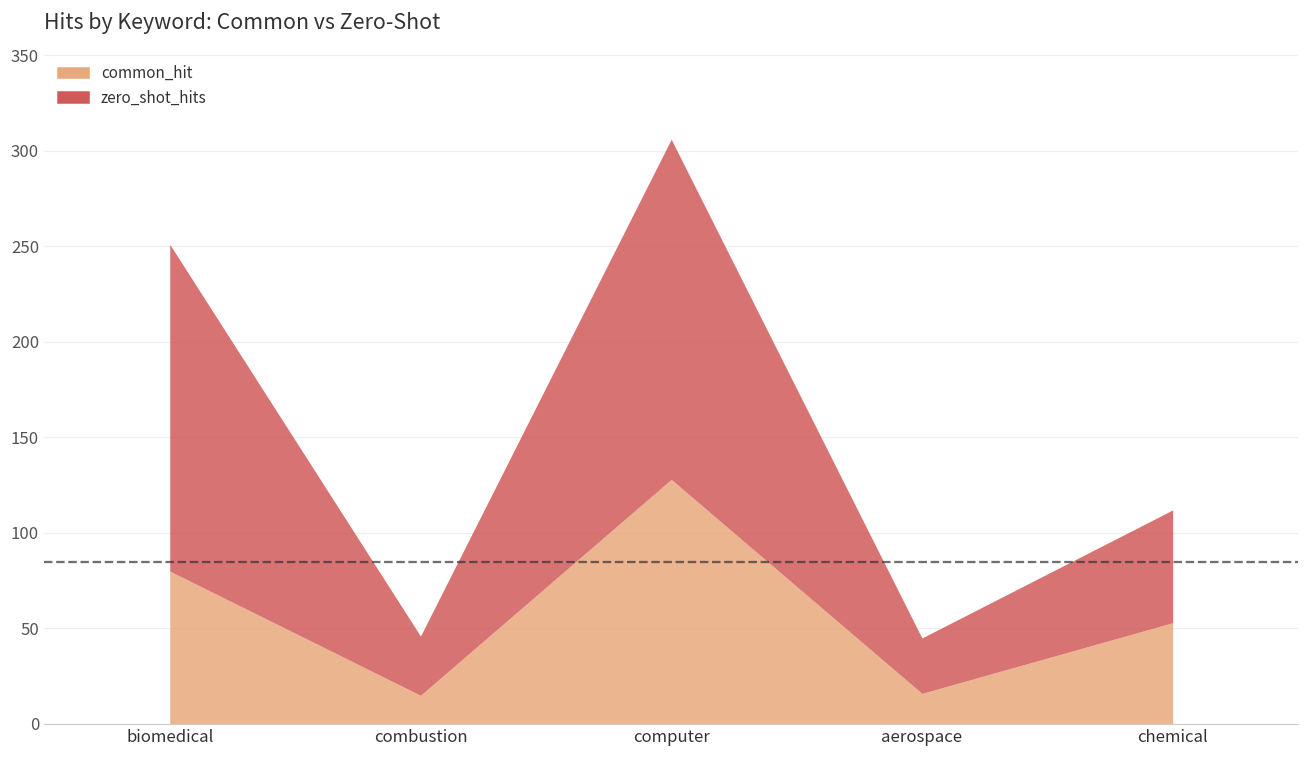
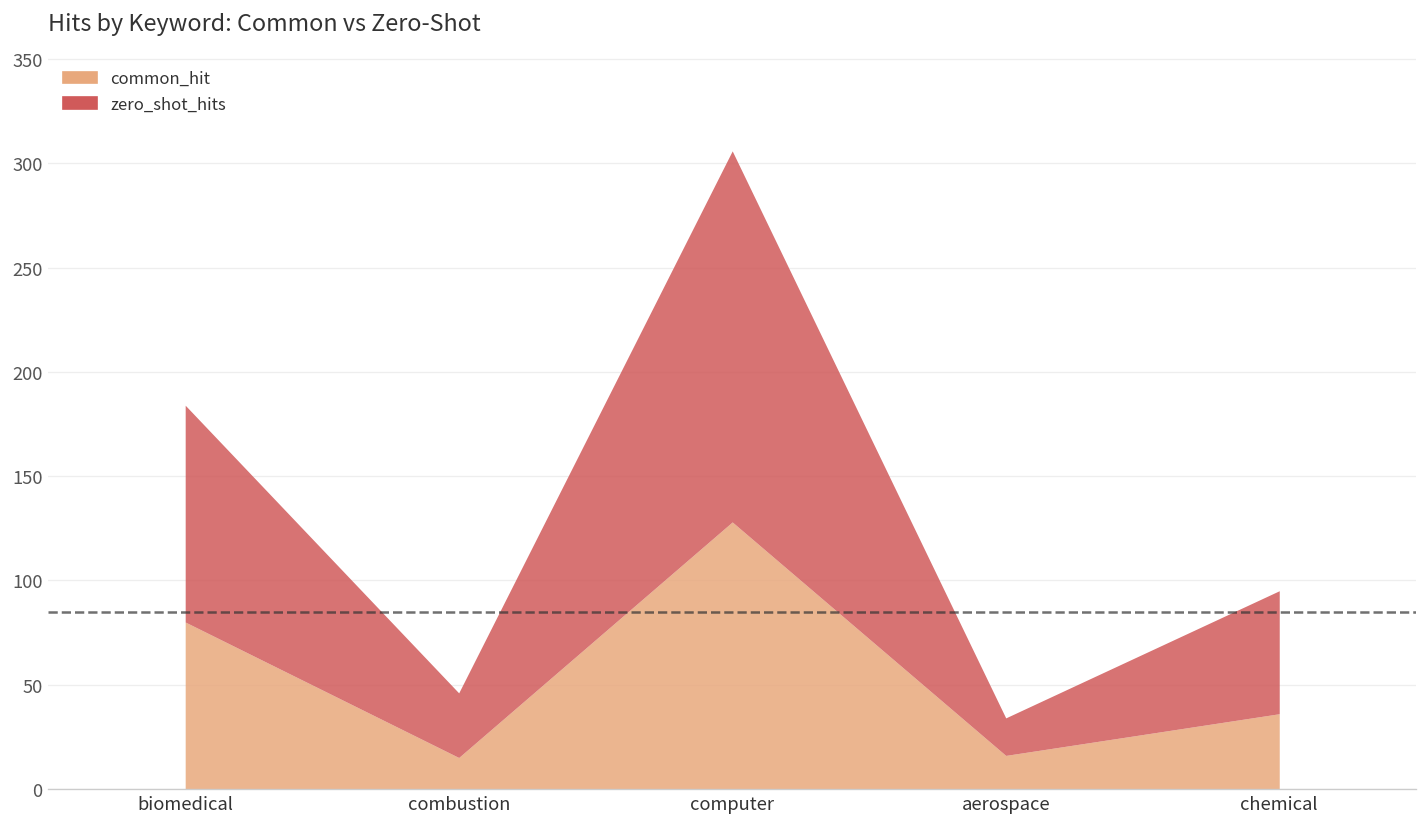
  {
    "common_hit": {
      "biomedical": 80,
      "combustion": 15,
      "computer": 128,
      "aerospace": 16,
-     "chemical": 53
+     "chemical": 36
    },
    "zero_shot_hits": {
-     "biomedical": 171,
+     "biomedical": 104,
      "combustion": 31,
      "computer": 178,
-     "aerospace": 29,
+     "aerospace": 18,
      "chemical": 59
    }
  }
